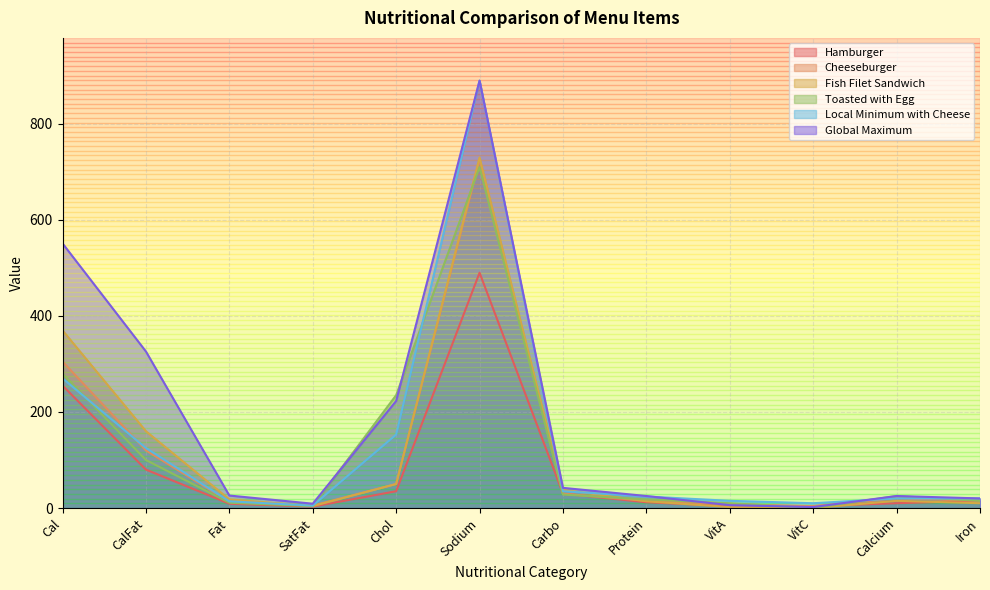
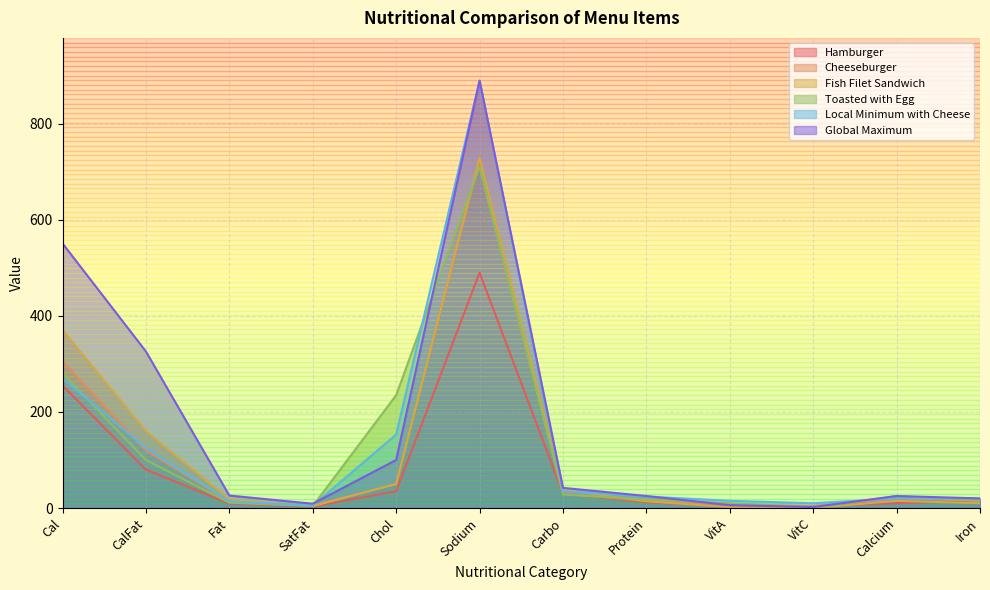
  {
    "Local Minimum with Cheese": {
      "Cal": 270,
      "Chol": 150,
      "VitC": 10
    },
    "Global Maximum": {
      "Cal": 550,
      "CalFat": 330,
      "Fat": 30,
-     "Chol": 220
+     "Chol": 100
    }
  }
